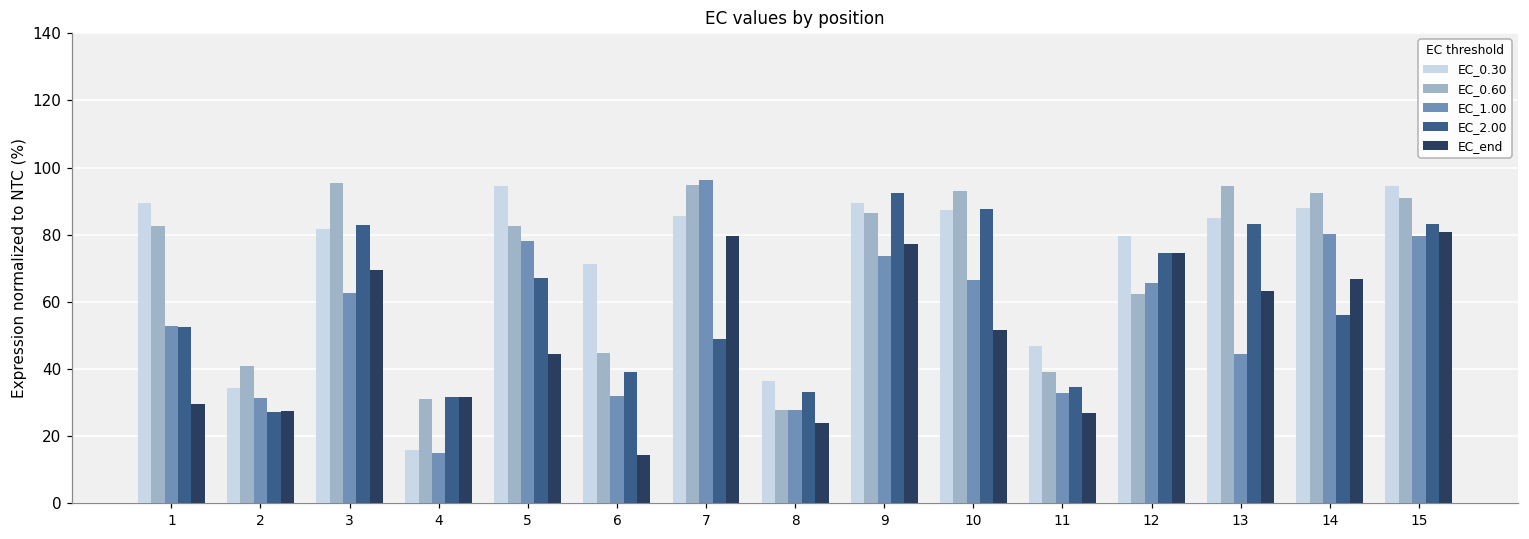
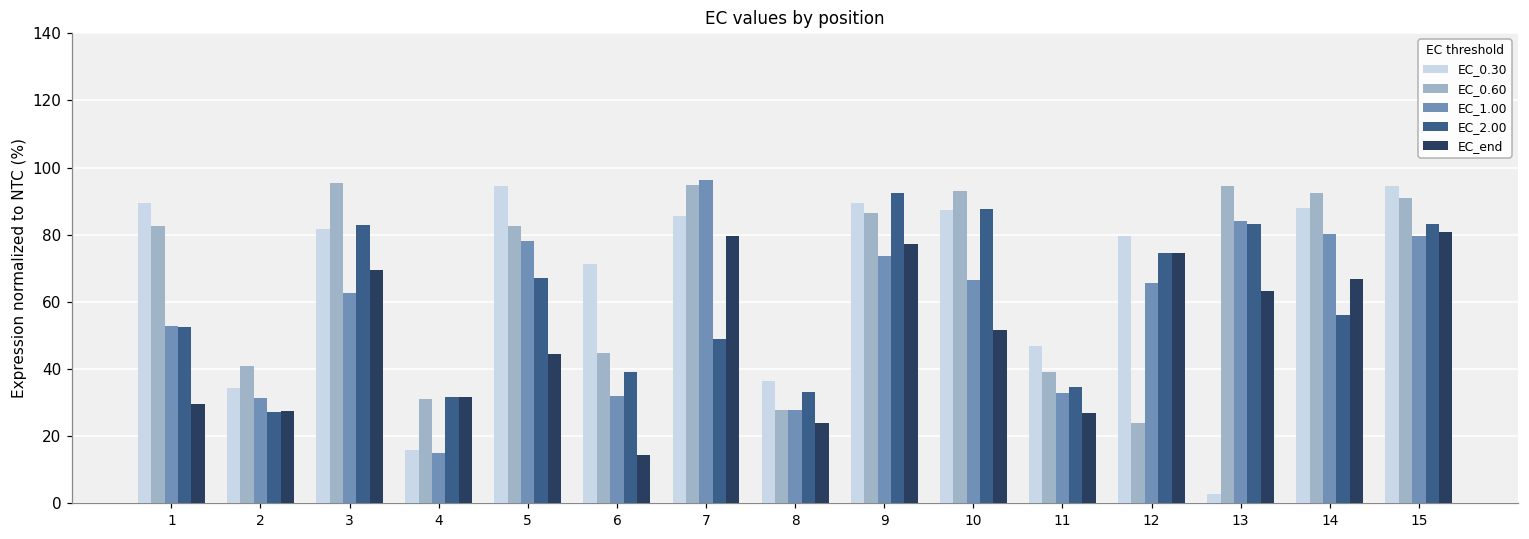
  {
    "EC_0.30": {
      "1": 90,
      "2": 34,
      "3": 82,
      "4": 16,
      "5": 94,
      "6": 71,
      "7": 85,
      "8": 36,
      "9": 89,
      "10": 87,
      "11": 47,
      "12": 79,
-     "13": 85,
+     "13": 3,
      "14": 88,
      "15": 95
    },
    "EC_0.60": {
      "1": 83,
      "2": 41,
      "3": 95,
      "4": 31,
      "5": 83,
      "6": 45,
      "7": 95,
      "8": 28,
      "9": 86,
      "10": 93,
      "11": 39,
-     "12": 62,
+     "12": 24,
      "13": 95,
      "14": 92,
      "15": 91
    },
    "EC_1.00": {
      "1": 53,
      "2": 31,
      "3": 63,
      "4": 15,
      "5": 78,
      "6": 32,
      "7": 96,
      "8": 28,
      "9": 74,
      "10": 66,
      "11": 33,
      "12": 66,
-     "13": 44,
+     "13": 84,
      "14": 80,
      "15": 79
    }
  }
